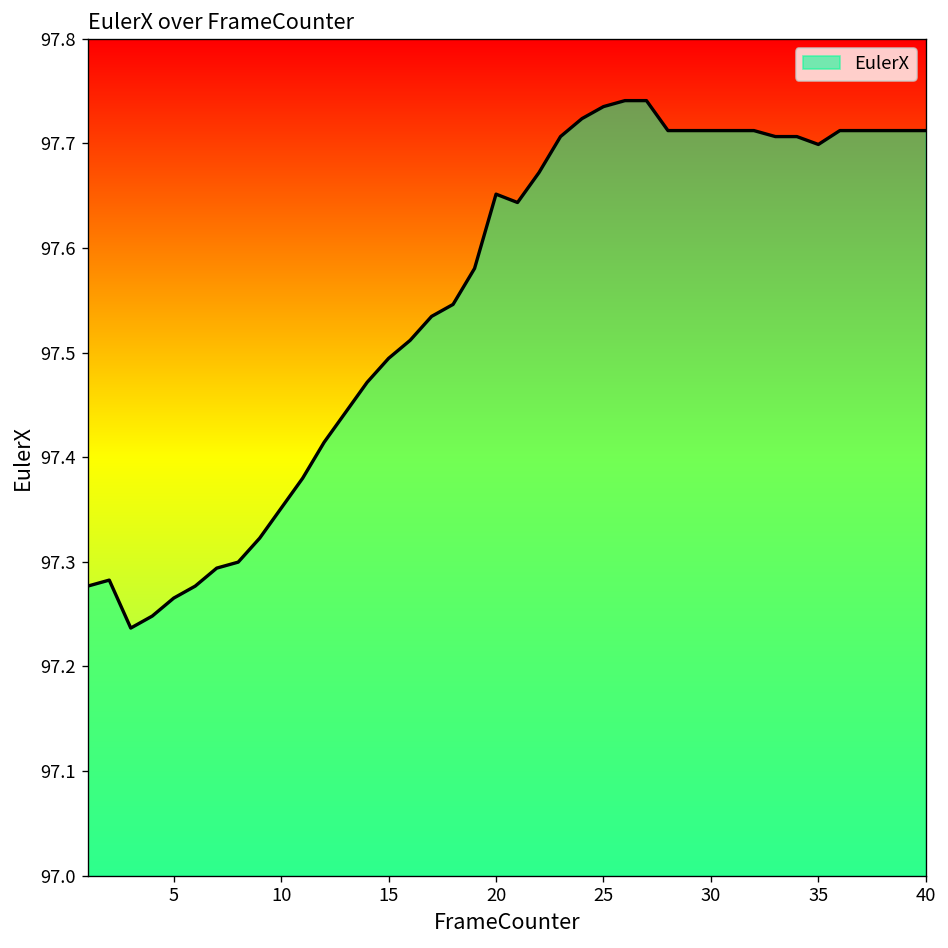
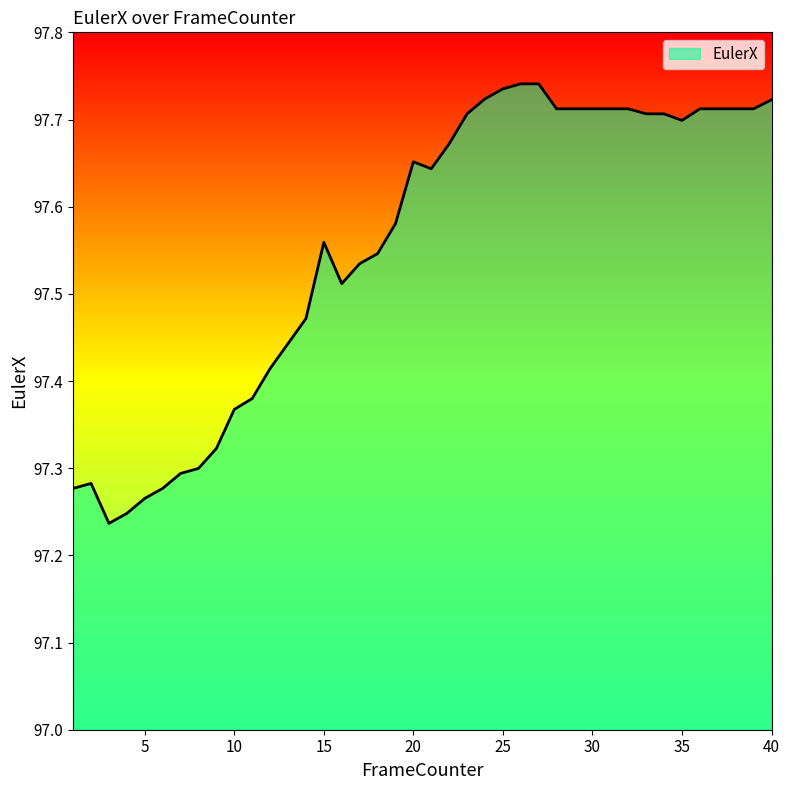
  {
    "5": 97.27,
-   "10": 97.35,
-   "15": 97.49,
+   "10": 97.37,
+   "15": 97.56,
    "20": 97.65,
    "25": 97.74,
    "30": 97.71,
    "35": 97.70,
-   "40": 97.71
+   "40": 97.72
  }
